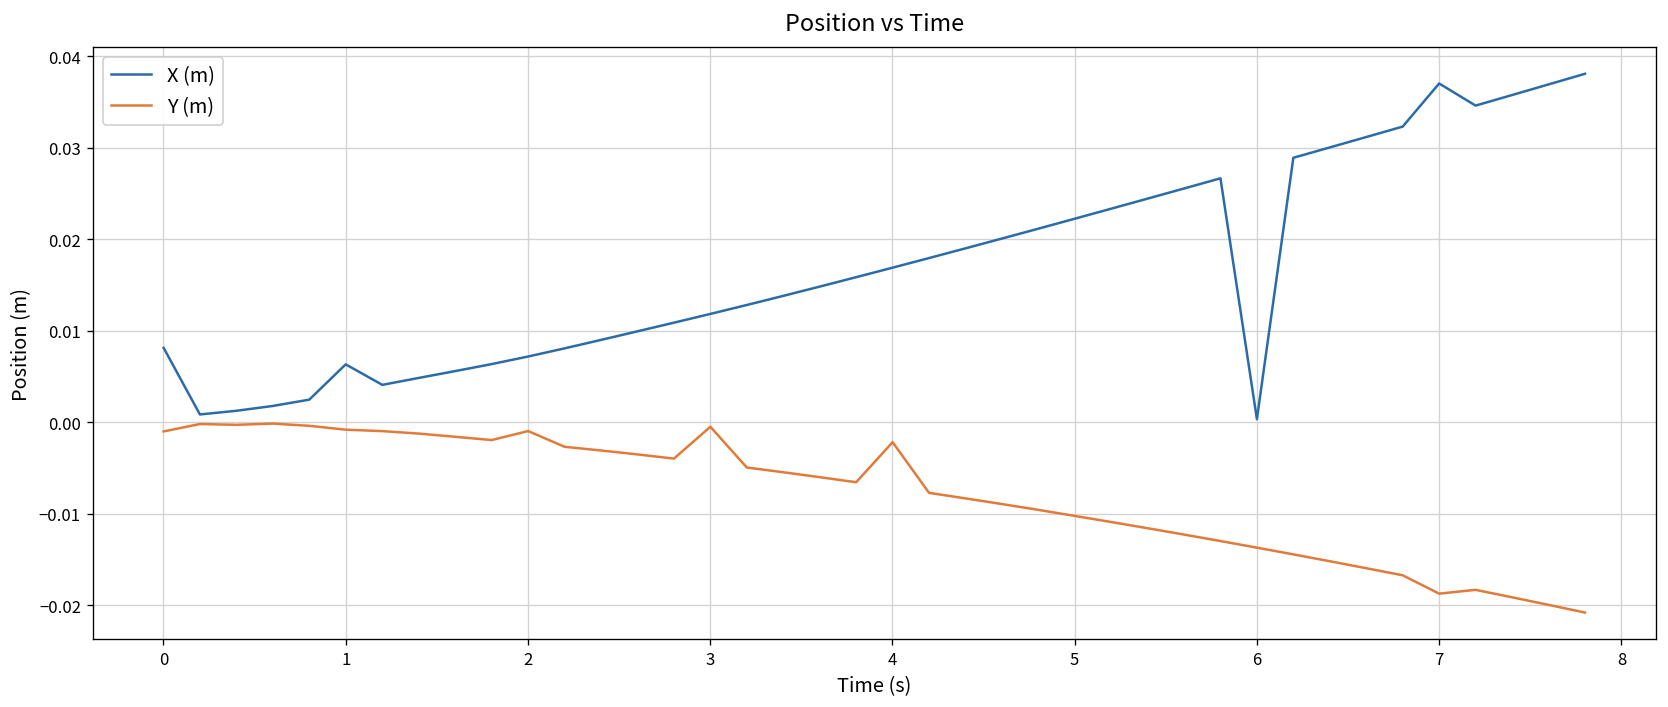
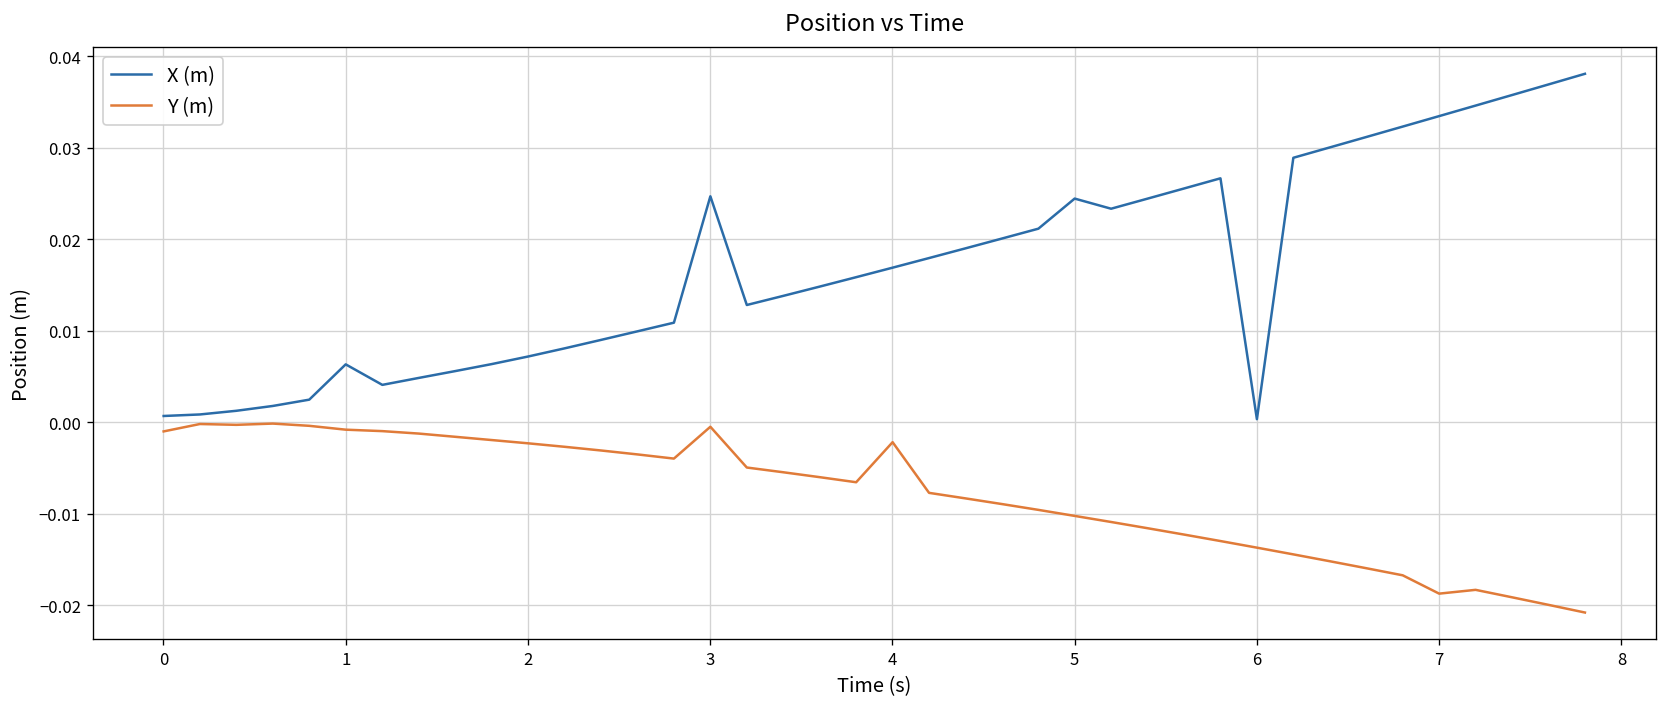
  {
    "X (m)": {
-     "0": 0.008,
+     "0": 0.001,
      "1": 0.006,
      "2": 0.007,
-     "3": 0.012,
+     "3": 0.025,
      "4": 0.017,
-     "5": 0.022,
+     "5": 0.024,
      "6": 0.000,
-     "7": 0.037
+     "7": 0.033
    },
    "Y (m)": {
      "0": -0.001,
      "1": -0.001,
-     "2": -0.001,
+     "2": -0.002,
      "3": 0.000,
      "4": -0.002,
      "5": -0.010,
      "6": -0.014,
      "7": -0.019
    }
  }
